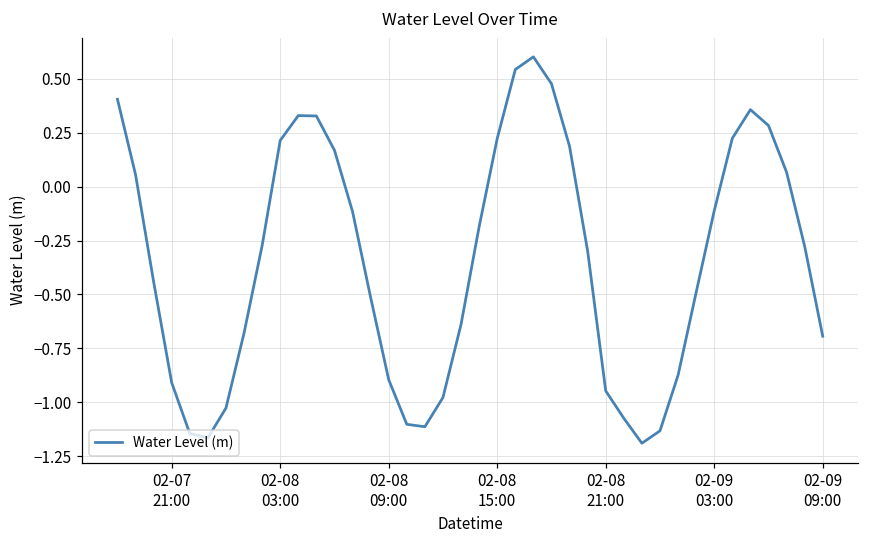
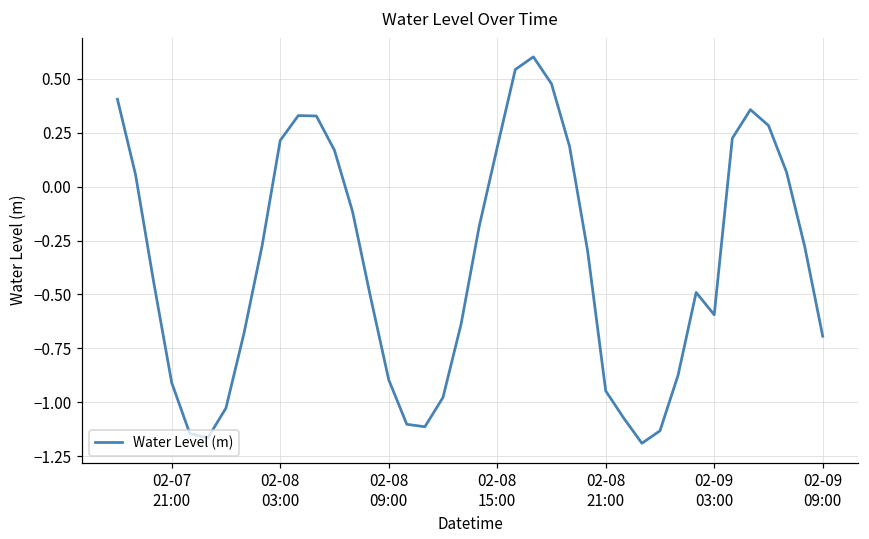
  {
    "02-07 21:00": -0.91,
    "02-08 03:00": 0.21,
    "02-08 09:00": -0.90,
-   "02-08 15:00": 0.22,
+   "02-08 15:00": 0.18,
    "02-08 21:00": -0.95,
-   "02-09 03:00": -0.11,
+   "02-09 03:00": -0.59,
    "02-09 09:00": -0.69
  }
